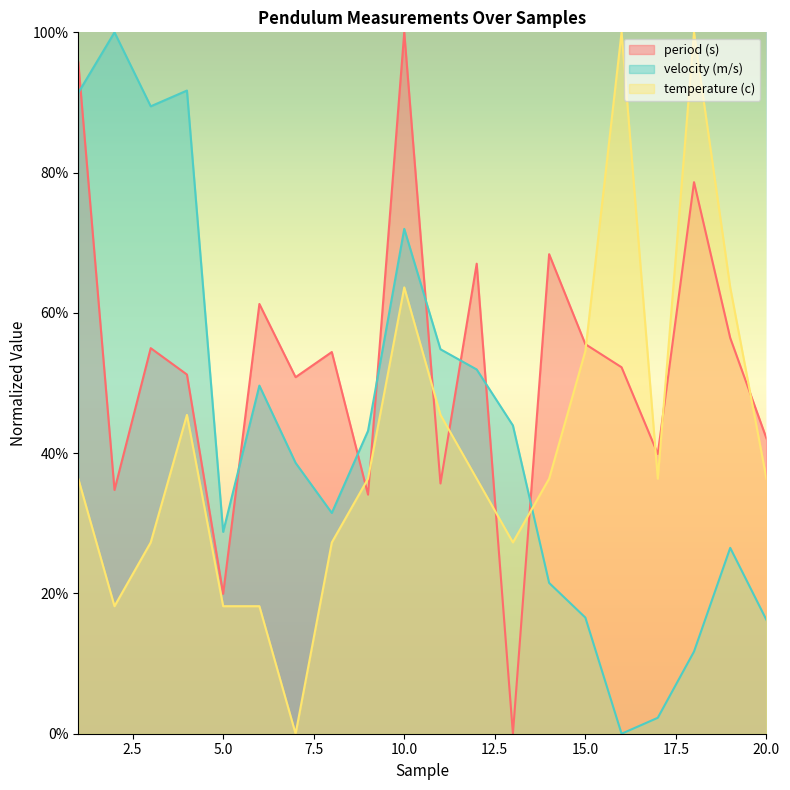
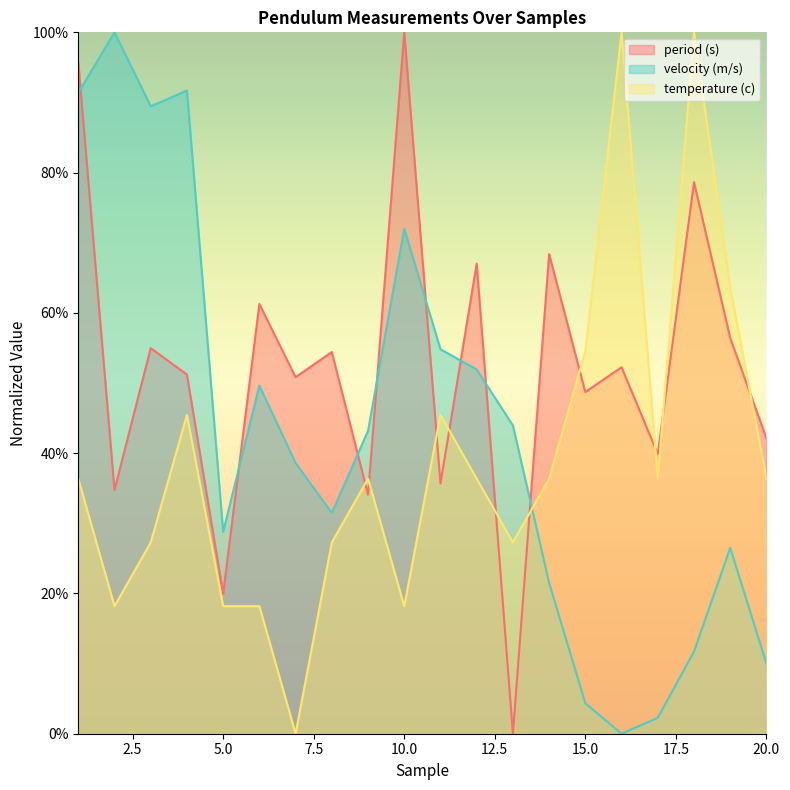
  {
    "period (s)": {
      "5.0": "20%",
      "10.0": "100%",
-     "15.0": "56%",
+     "15.0": "49%",
      "20.0": "42%"
    },
    "velocity (m/s)": {
      "5.0": "29%",
      "10.0": "72%",
-     "15.0": "17%",
-     "20.0": "16%"
+     "15.0": "4%",
+     "20.0": "10%"
    },
    "temperature (c)": {
      "5.0": "18%",
-     "10.0": "64%",
+     "10.0": "18%",
      "15.0": "55%",
      "20.0": "36%"
    }
  }
